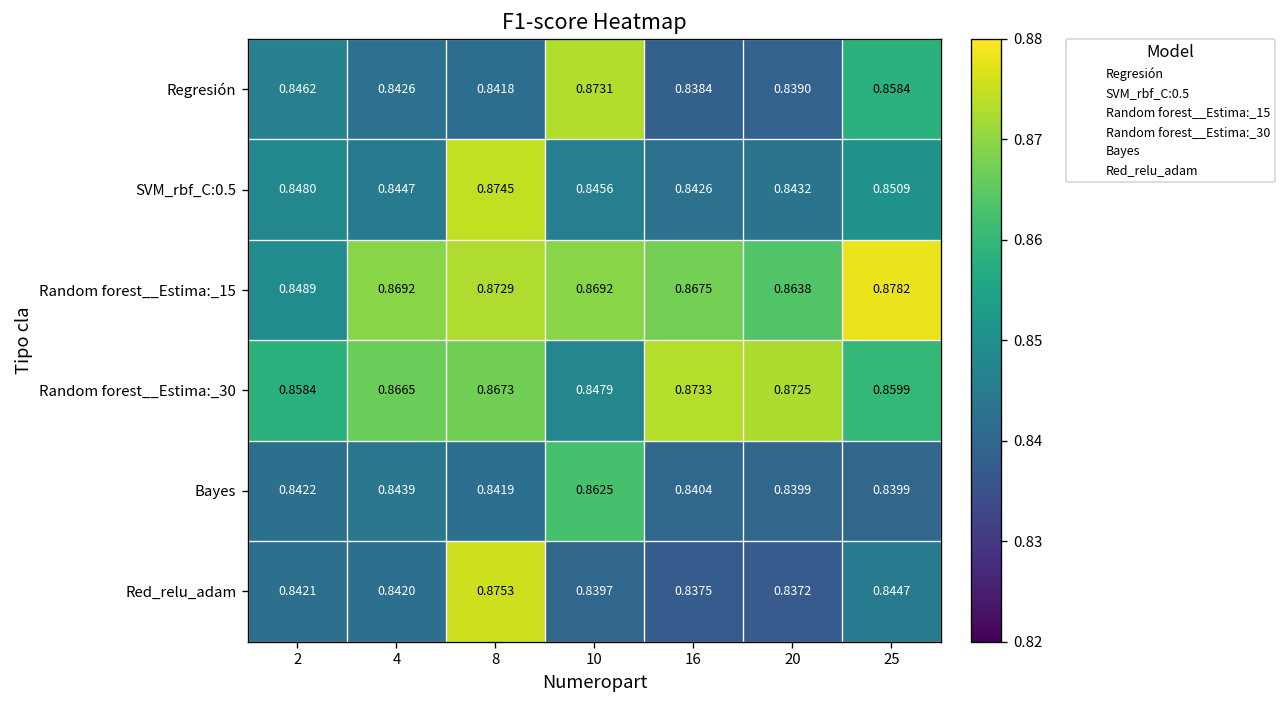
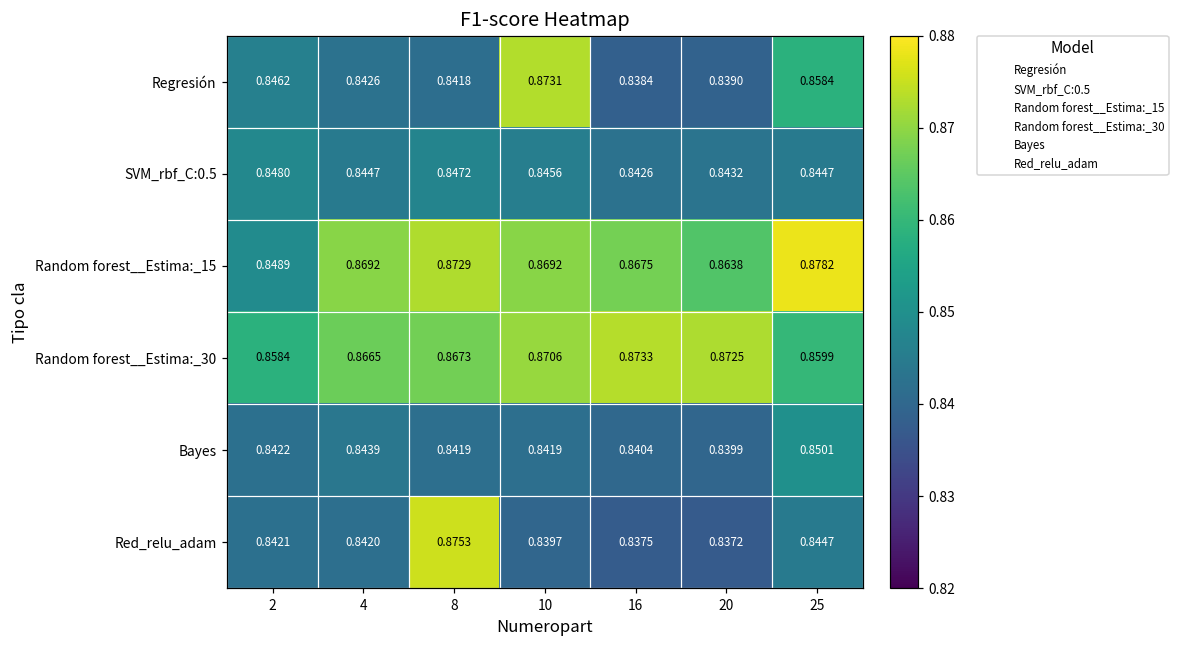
  {
    "Regresión": {
      "2": 0.8462,
      "4": 0.8426,
      "8": 0.8418,
      "10": 0.8731,
      "16": 0.8384,
      "20": 0.8390,
      "25": 0.8584
    },
    "SVM_rbf_C:0.5": {
      "2": 0.8480,
      "4": 0.8447,
-     "8": 0.8745,
+     "8": 0.8472,
      "10": 0.8456,
      "16": 0.8426,
      "20": 0.8432,
-     "25": 0.8509
+     "25": 0.8447
    },
    "Random forest__Estima:_15": {
      "2": 0.8489,
      "4": 0.8692,
      "8": 0.8729,
      "10": 0.8692,
      "16": 0.8675,
      "20": 0.8638,
      "25": 0.8782
    },
    "Random forest__Estima:_30": {
      "2": 0.8584,
      "4": 0.8665,
      "8": 0.8673,
-     "10": 0.8479,
+     "10": 0.8706,
      "16": 0.8733,
      "20": 0.8725,
      "25": 0.8599
    },
    "Bayes": {
      "2": 0.8422,
      "4": 0.8439,
      "8": 0.8419,
-     "10": 0.8625,
+     "10": 0.8419,
      "16": 0.8404,
      "20": 0.8399,
-     "25": 0.8399
+     "25": 0.8501
    },
    "Red_relu_adam": {
      "2": 0.8421,
      "4": 0.8420,
      "8": 0.8753,
      "10": 0.8397,
      "16": 0.8375,
      "20": 0.8372,
      "25": 0.8447
    }
  }
